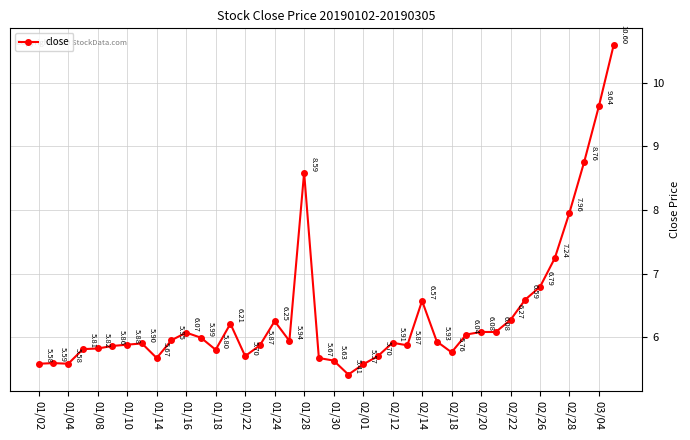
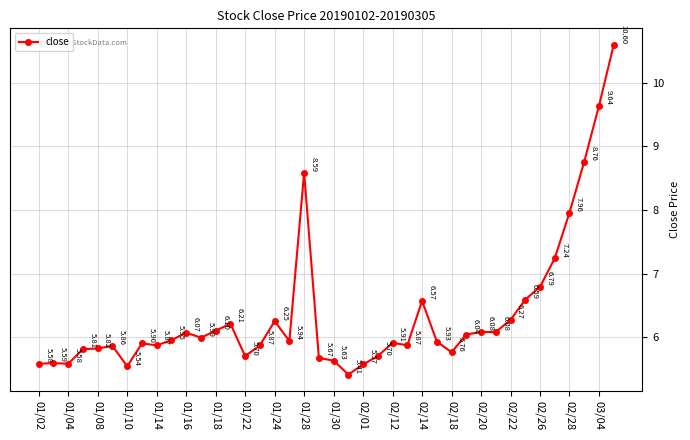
  {
-   "01/10": 5.88,
-   "01/14": 5.67,
+   "01/10": 5.54,
+   "01/14": 5.87,
    "01/16": 6.07,
-   "01/18": 5.80,
+   "01/18": 6.10,
    "01/24": 6.25,
    "01/28": 8.59,
    "01/30": 5.63,
    "02/12": 5.91,
    "02/14": 6.57,
    "02/18": 5.76,
    "02/22": 6.27,
    "02/26": 6.79,
    "02/28": 7.96,
    "03/04": 9.64
  }
